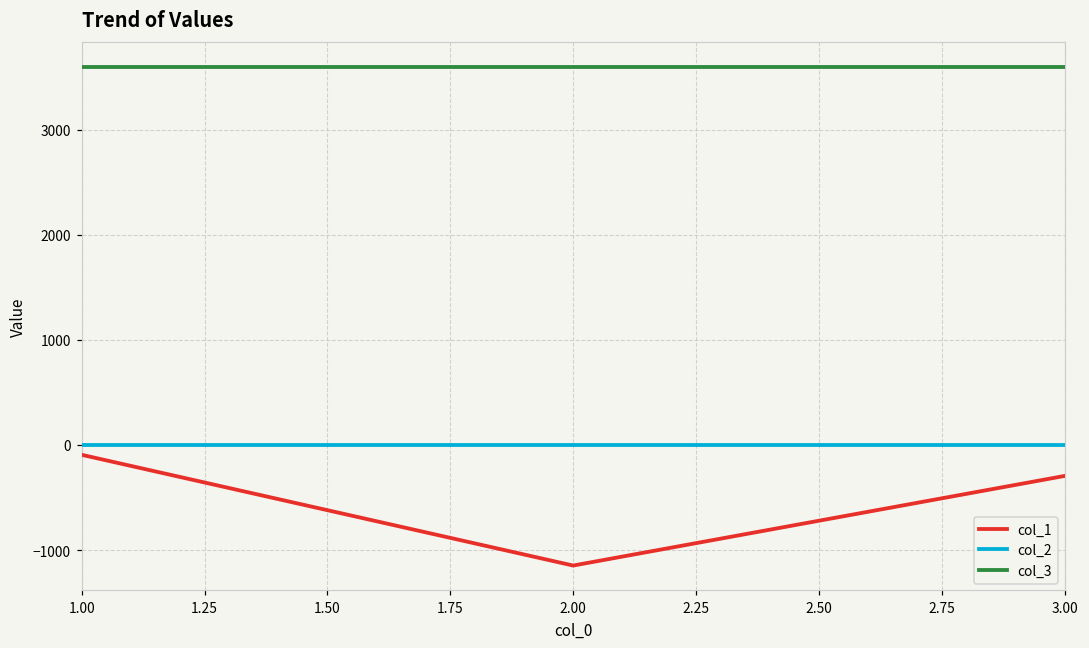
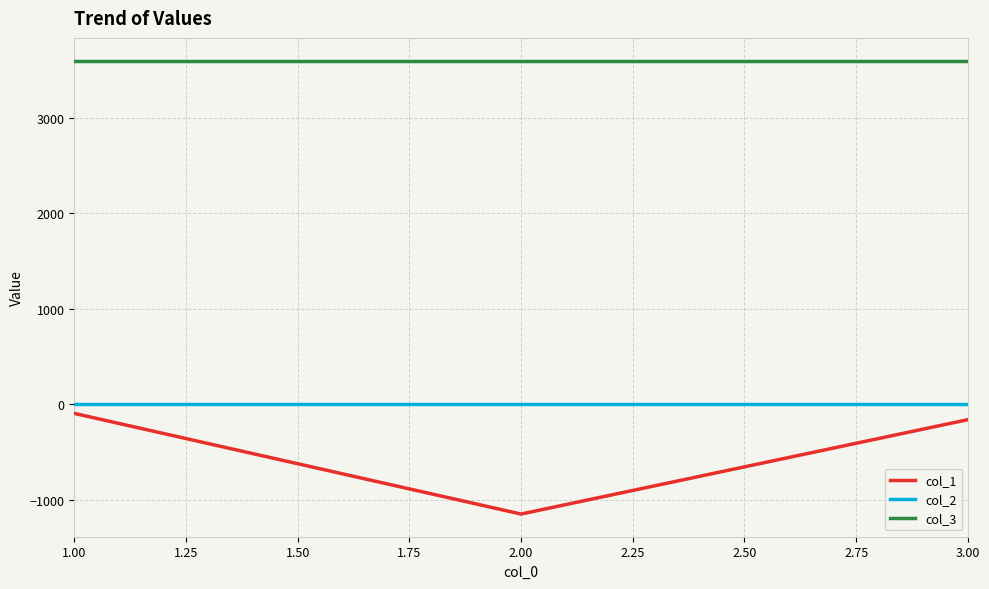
  {
    "col_1": {
      "1.00": -100,
      "2.00": -1100,
-     "3.00": -300
+     "3.00": -200
    },
    "col_2": {
      "1.00": 0,
      "2.00": 0,
      "3.00": 0
    },
    "col_3": {
      "1.00": 3600,
      "2.00": 3600,
      "3.00": 3600
    }
  }
